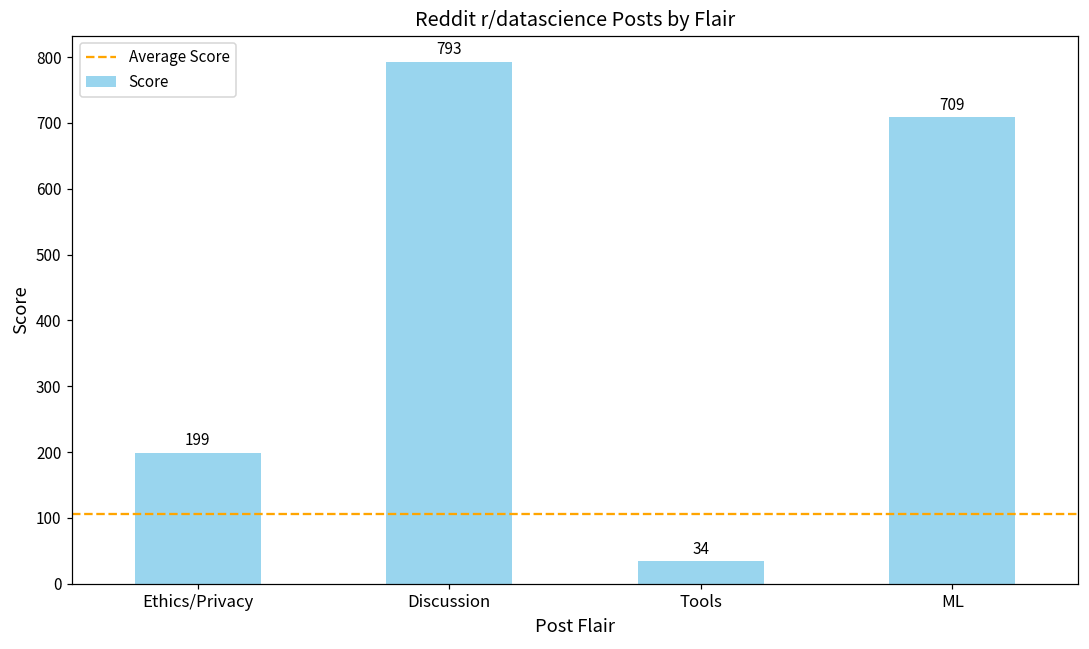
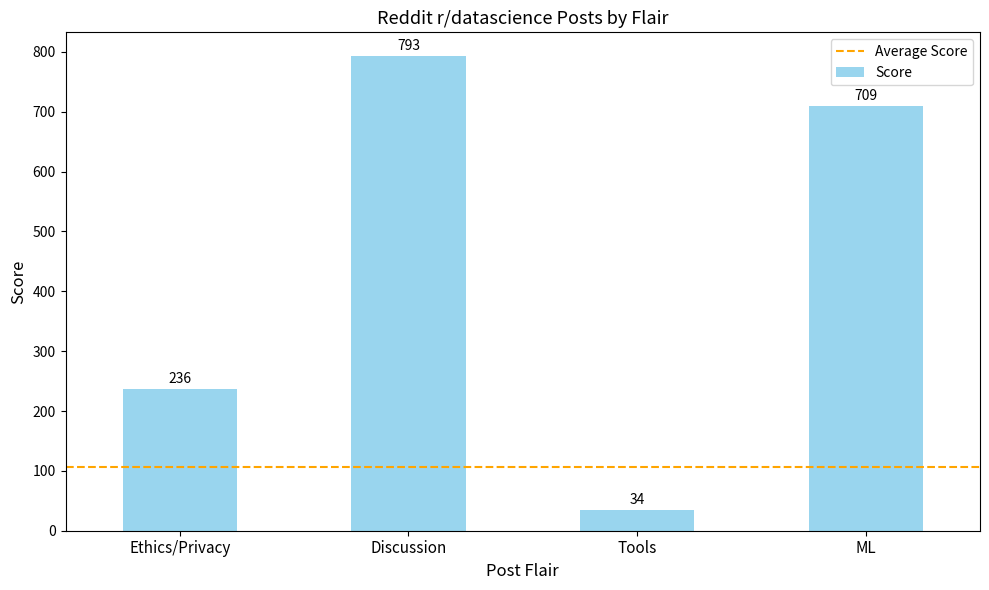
  {
-   "Ethics/Privacy": 199,
+   "Ethics/Privacy": 236,
    "Discussion": 793,
    "Tools": 34,
    "ML": 709
  }
